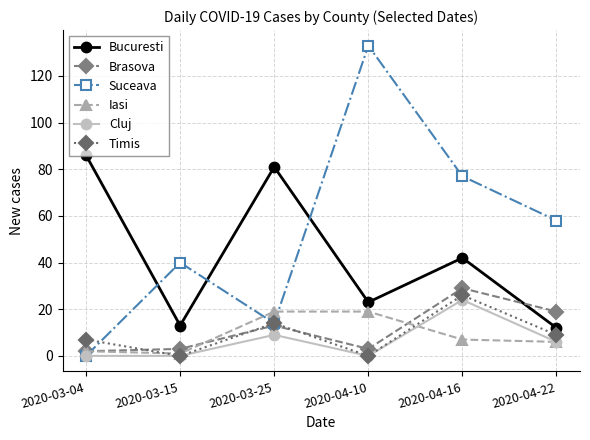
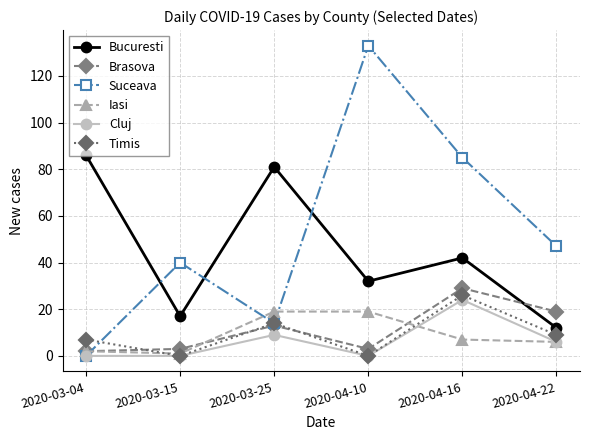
  {
    "Bucuresti": {
-     "2020-03-15": 13,
+     "2020-03-15": 17,
      "2020-03-25": 81,
-     "2020-04-10": 23,
+     "2020-04-10": 32,
      "2020-04-16": 42,
      "2020-04-22": 12
    },
    "Suceava": {
      "2020-03-15": 40,
      "2020-04-10": 133,
-     "2020-04-16": 77,
-     "2020-04-22": 58
+     "2020-04-16": 85,
+     "2020-04-22": 47
    }
  }
